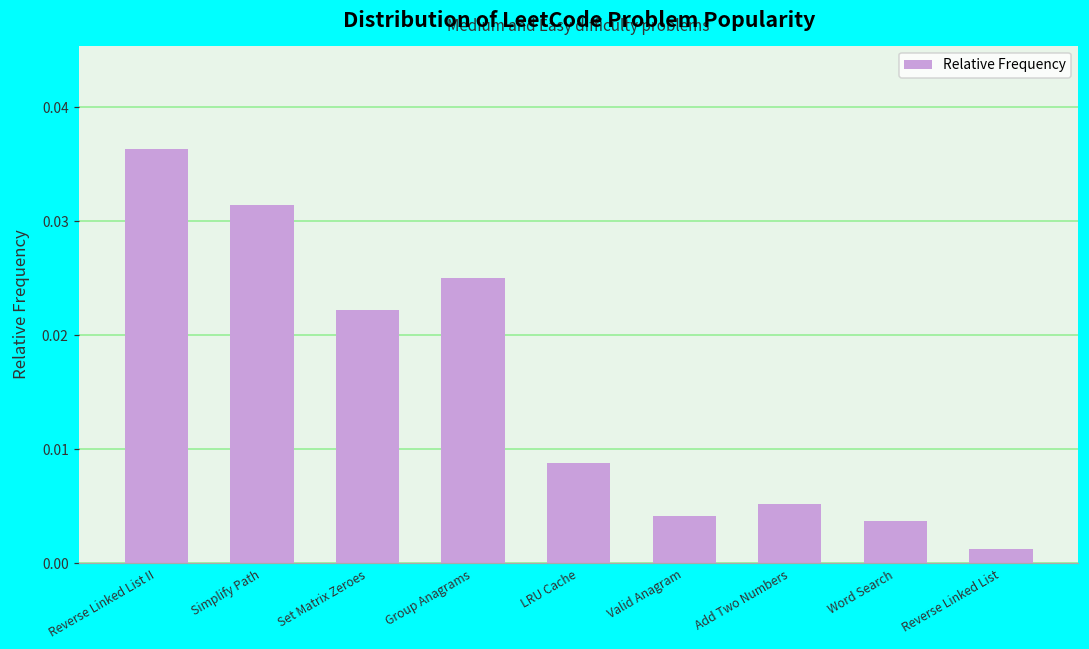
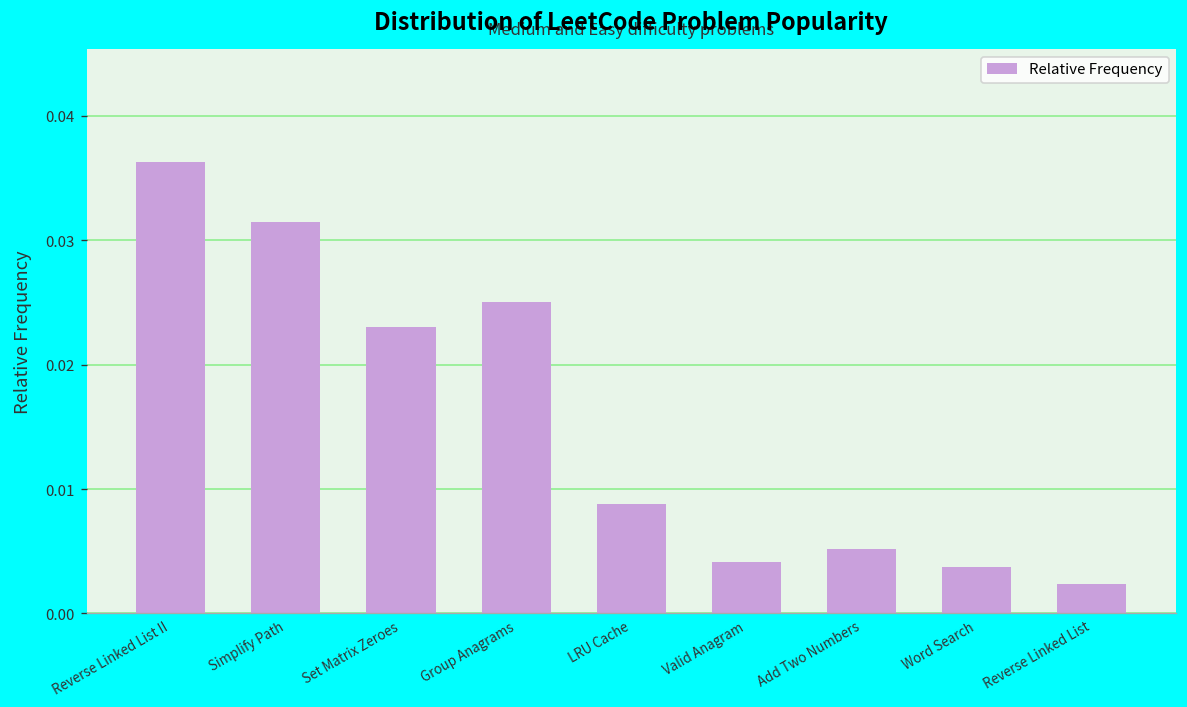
  {
    "Reverse Linked List II": 0.0363,
    "Simplify Path": 0.0315,
-   "Set Matrix Zeroes": 0.0222,
+   "Set Matrix Zeroes": 0.0230,
    "Group Anagrams": 0.0250,
    "LRU Cache": 0.0088,
    "Valid Anagram": 0.0042,
    "Add Two Numbers": 0.0052,
    "Word Search": 0.0037,
-   "Reverse Linked List": 0.0013
+   "Reverse Linked List": 0.0023
  }
